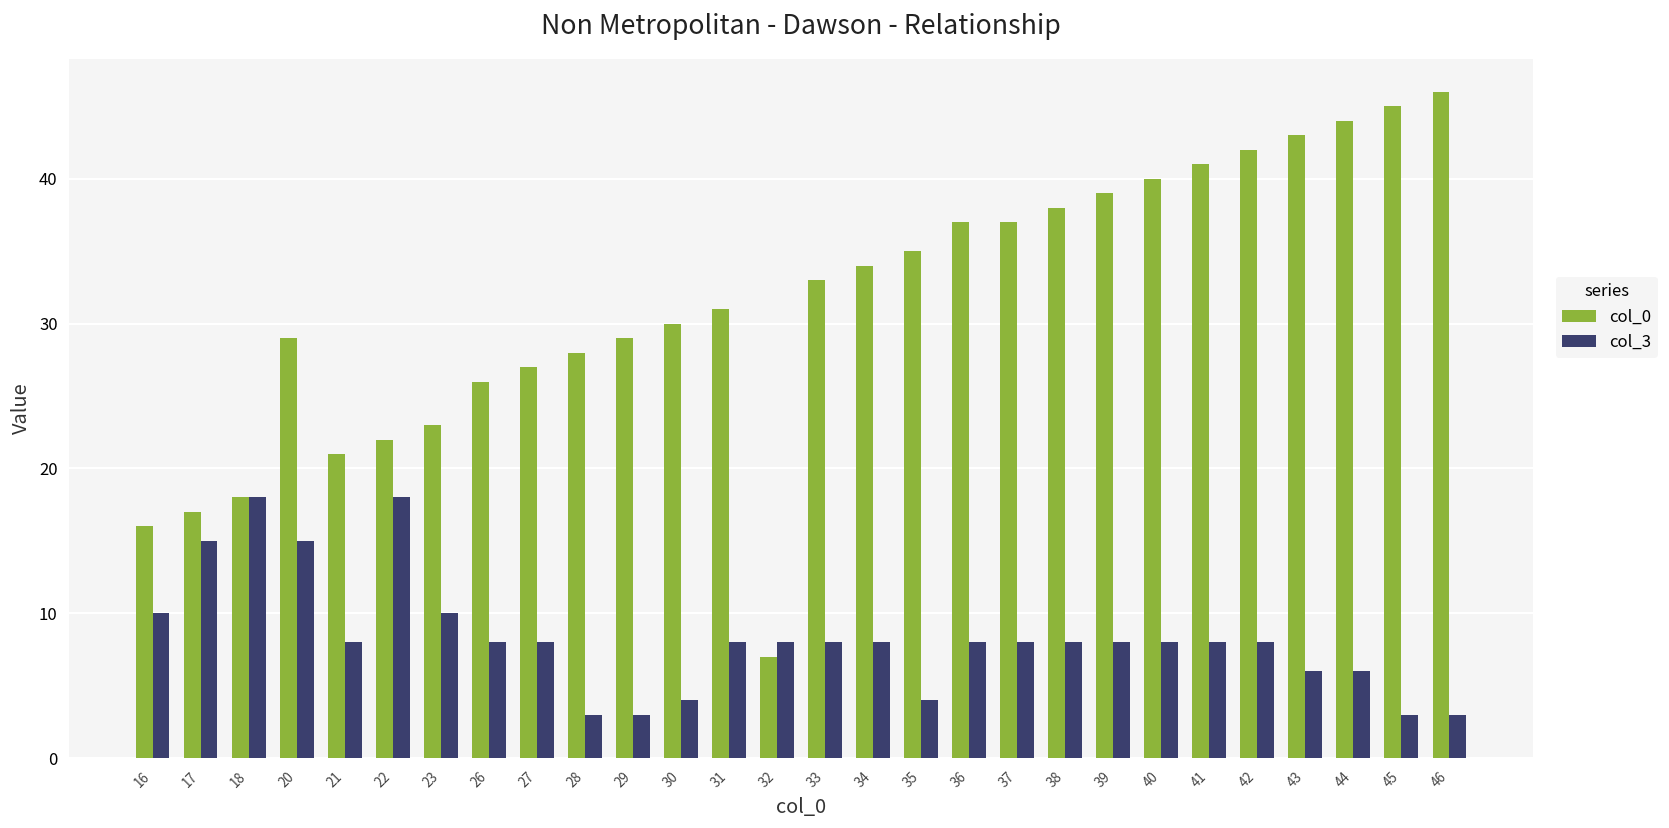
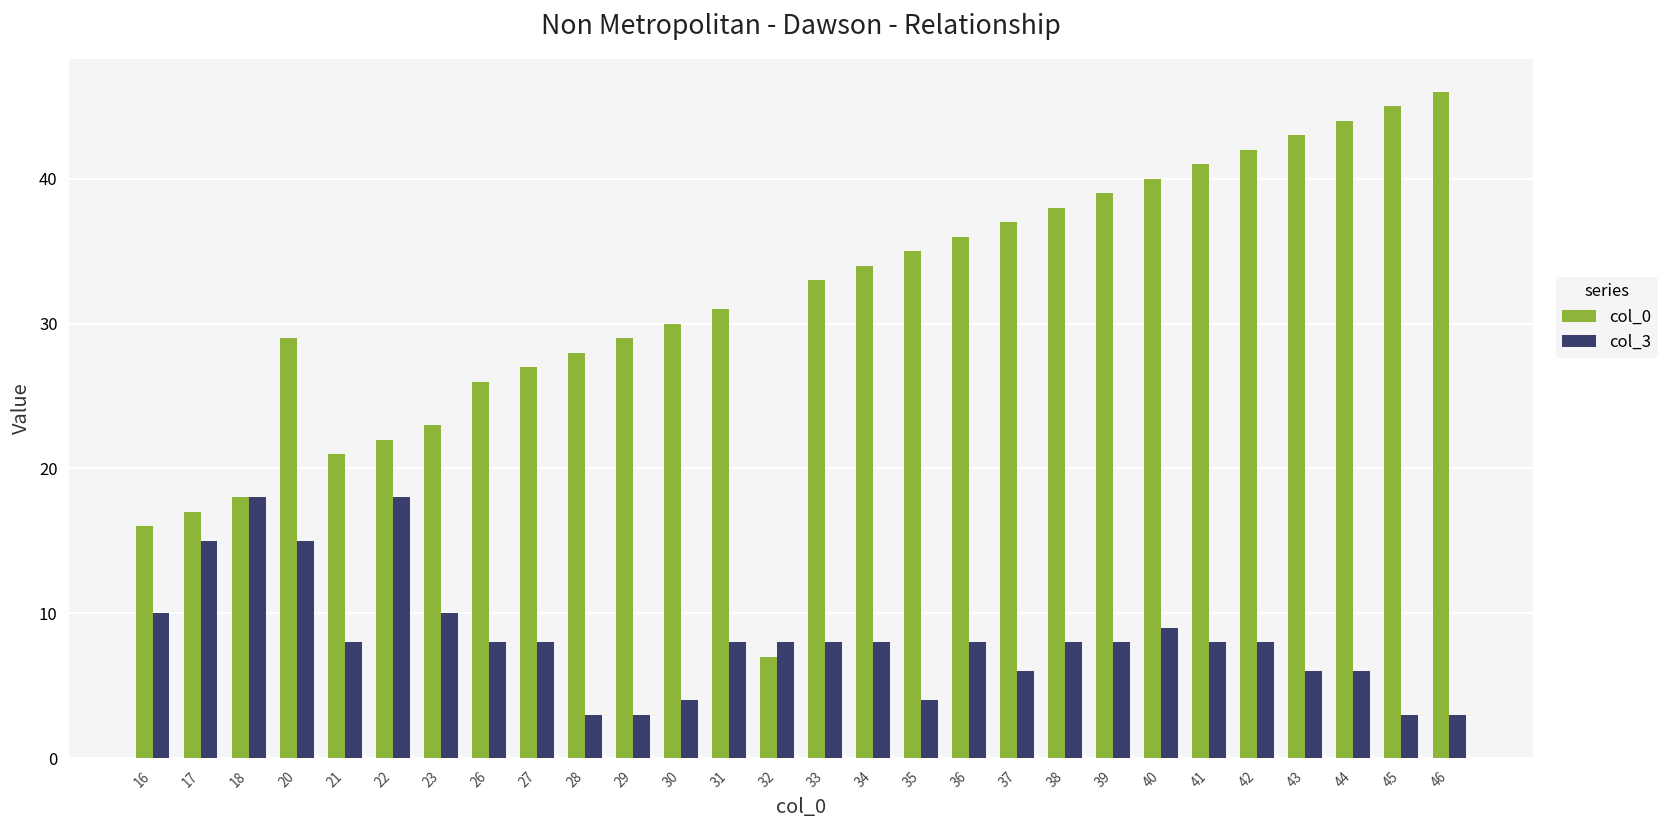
  {
    "col_0": {
      "16": 16,
      "17": 17,
      "18": 18,
      "20": 29,
      "21": 21,
      "22": 22,
      "23": 23,
      "26": 26,
      "27": 27,
      "28": 28,
      "29": 29,
      "30": 30,
      "31": 31,
      "32": 7,
      "33": 33,
      "34": 34,
      "35": 35,
-     "36": 37,
+     "36": 36,
      "37": 37,
      "38": 38,
      "39": 39,
      "40": 40,
      "41": 41,
      "42": 42,
      "43": 43,
      "44": 44,
      "45": 45,
      "46": 46
    },
    "col_3": {
      "16": 10,
      "17": 15,
      "18": 18,
      "20": 15,
      "21": 8,
      "22": 18,
      "23": 10,
      "26": 8,
      "27": 8,
      "28": 3,
      "29": 3,
      "30": 4,
      "31": 8,
      "32": 8,
      "33": 8,
      "34": 8,
      "35": 4,
      "36": 8,
-     "37": 8,
+     "37": 6,
      "38": 8,
      "39": 8,
-     "40": 8,
+     "40": 9,
      "41": 8,
      "42": 8,
      "43": 6,
      "44": 6,
      "45": 3,
      "46": 3
    }
  }
